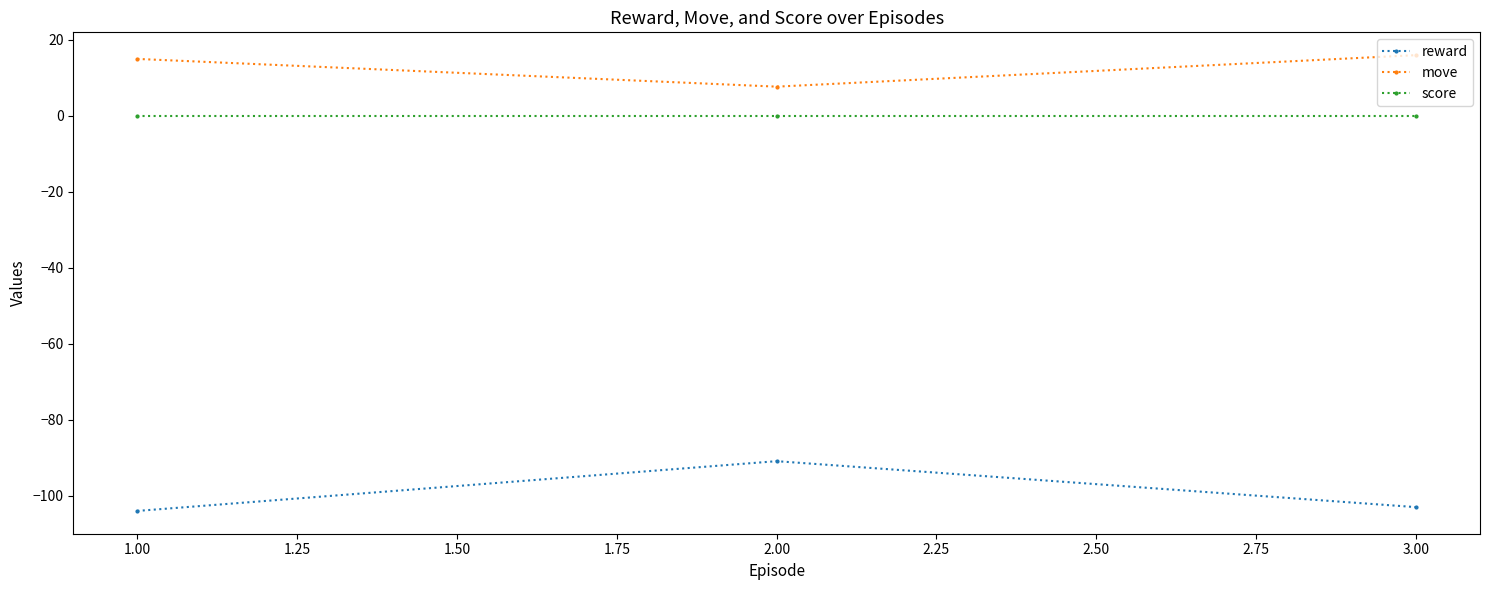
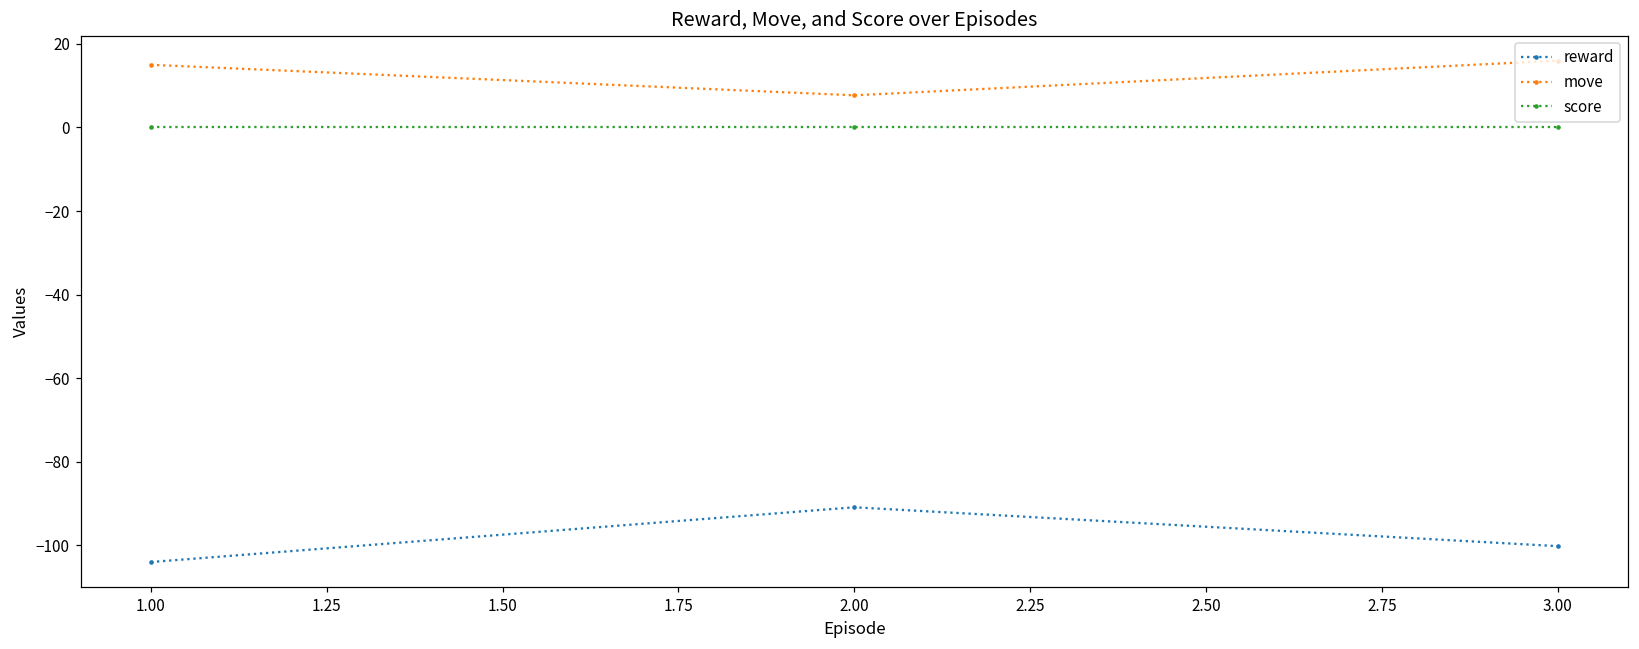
  {
    "reward": {
      "1.00": -104,
      "2.00": -91,
-     "3.00": -103
+     "3.00": -100
    },
    "move": {
      "1.00": 15,
      "2.00": 8
    },
    "score": {
      "1.00": 0,
      "2.00": 0,
      "3.00": 0
    }
  }
